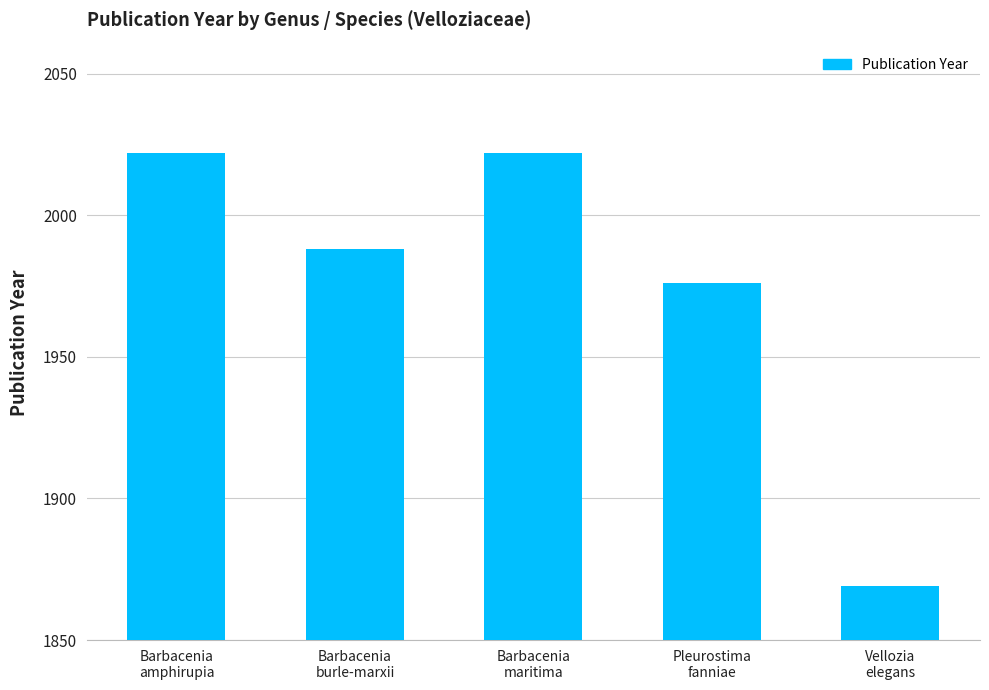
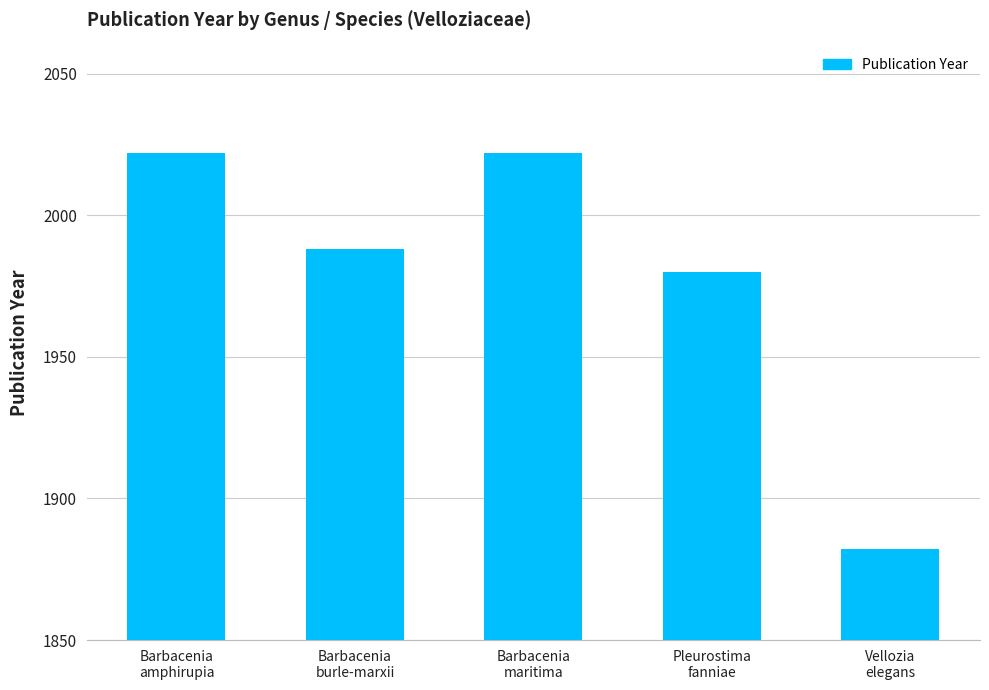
  {
    "Barbacenia amphirupia": 2022,
    "Barbacenia burle-marxii": 1988,
    "Barbacenia maritima": 2022,
-   "Pleurostima fanniae": 1976,
-   "Vellozia elegans": 1869
+   "Pleurostima fanniae": 1980,
+   "Vellozia elegans": 1882
  }
